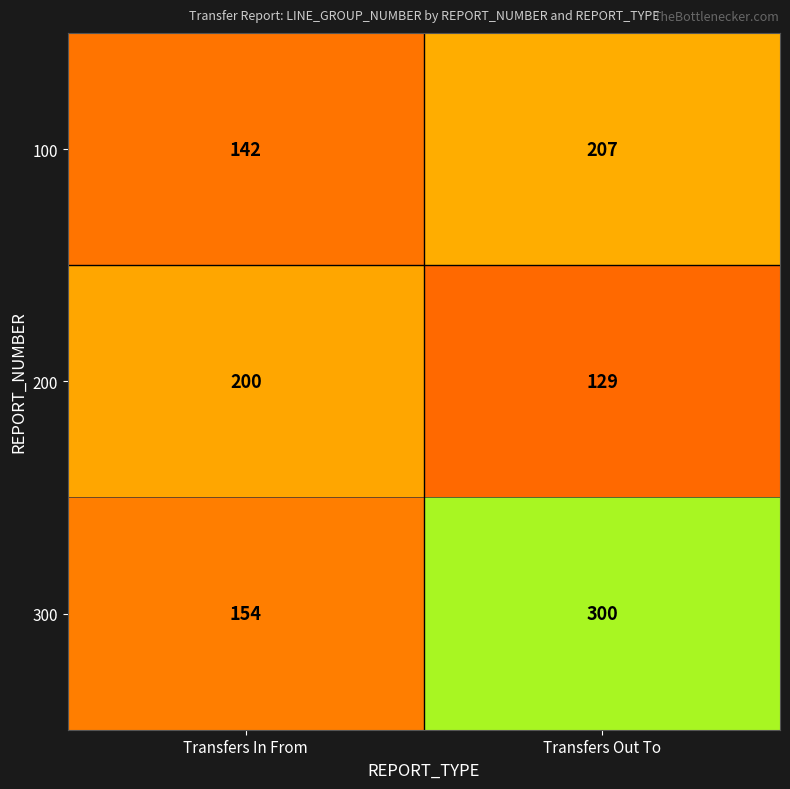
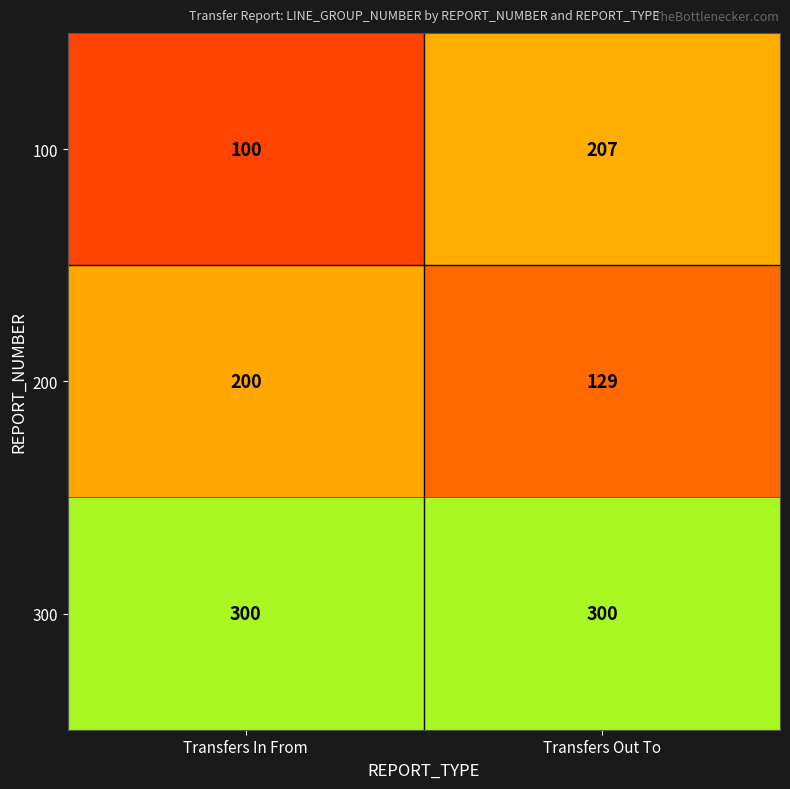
  {
    "100": {
-     "Transfers In From": 142,
+     "Transfers In From": 100,
      "Transfers Out To": 207
    },
    "200": {
      "Transfers In From": 200,
      "Transfers Out To": 129
    },
    "300": {
-     "Transfers In From": 154,
+     "Transfers In From": 300,
      "Transfers Out To": 300
    }
  }
